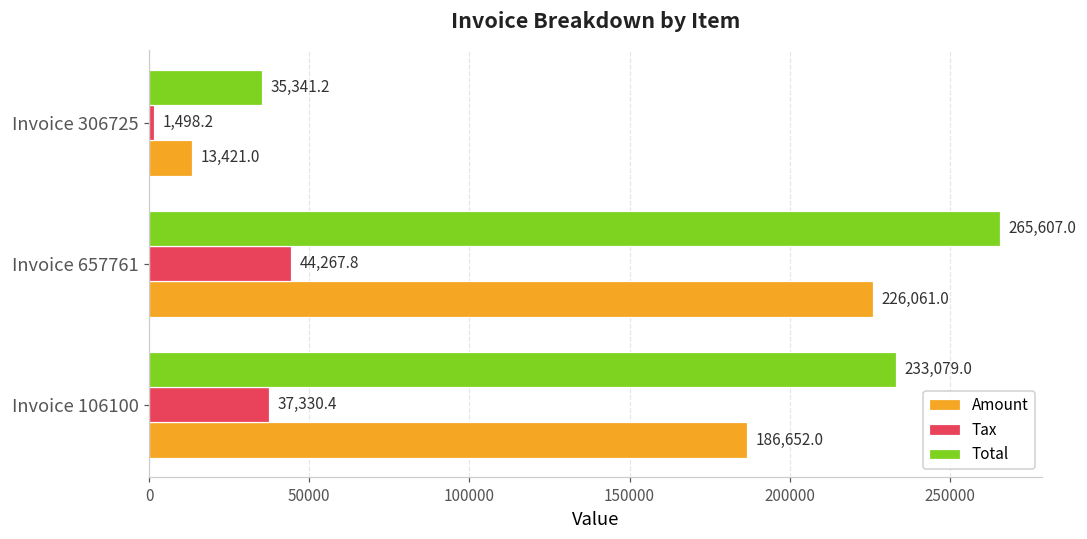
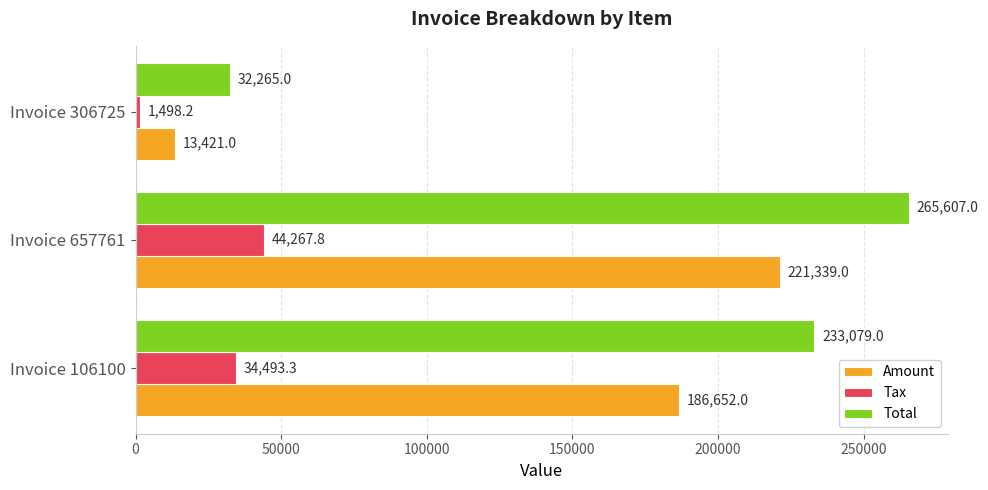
  {
    "Amount": {
      "Invoice 306725": "13,421.0",
-     "Invoice 657761": "226,061.0",
+     "Invoice 657761": "221,339.0",
      "Invoice 106100": "186,652.0"
    },
    "Tax": {
      "Invoice 306725": "1,498.2",
      "Invoice 657761": "44,267.8",
-     "Invoice 106100": "37,330.4"
+     "Invoice 106100": "34,493.3"
    },
    "Total": {
-     "Invoice 306725": "35,341.2",
+     "Invoice 306725": "32,265.0",
      "Invoice 657761": "265,607.0",
      "Invoice 106100": "233,079.0"
    }
  }
